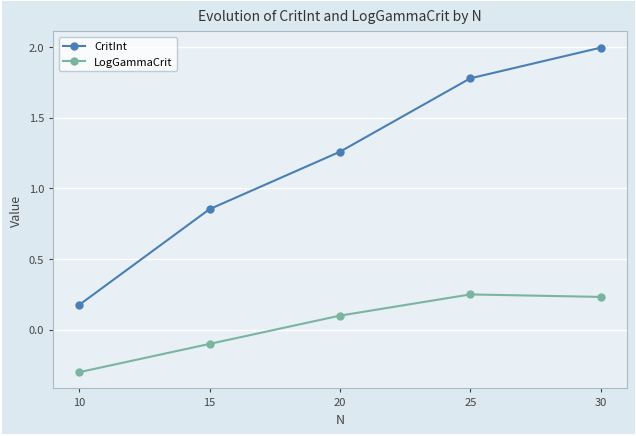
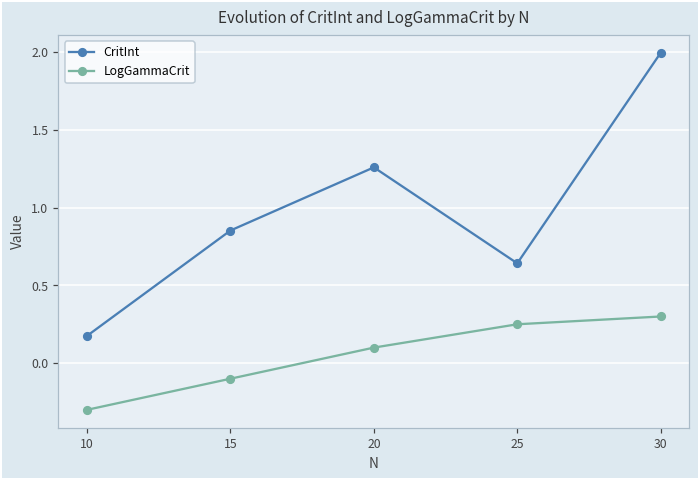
  {
    "CritInt": {
      "10": 0.18,
      "15": 0.85,
      "20": 1.26,
-     "25": 1.78,
+     "25": 0.64,
      "30": 2.00
    },
    "LogGammaCrit": {
      "10": -0.30,
      "15": -0.10,
      "20": 0.10,
      "25": 0.25,
-     "30": 0.23
+     "30": 0.30
    }
  }
